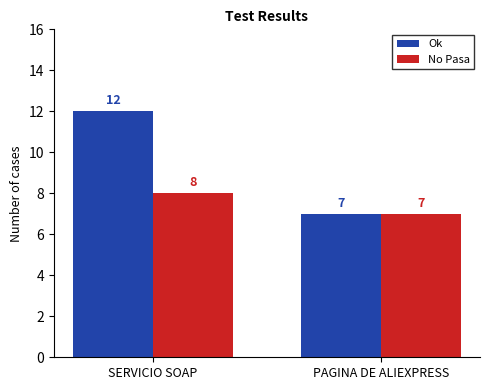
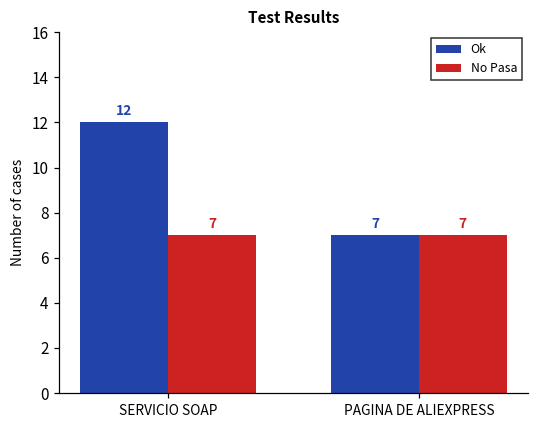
  {
    "Ok": {
      "SERVICIO SOAP": 12,
      "PAGINA DE ALIEXPRESS": 7
    },
    "No Pasa": {
-     "SERVICIO SOAP": 8,
+     "SERVICIO SOAP": 7,
      "PAGINA DE ALIEXPRESS": 7
    }
  }
